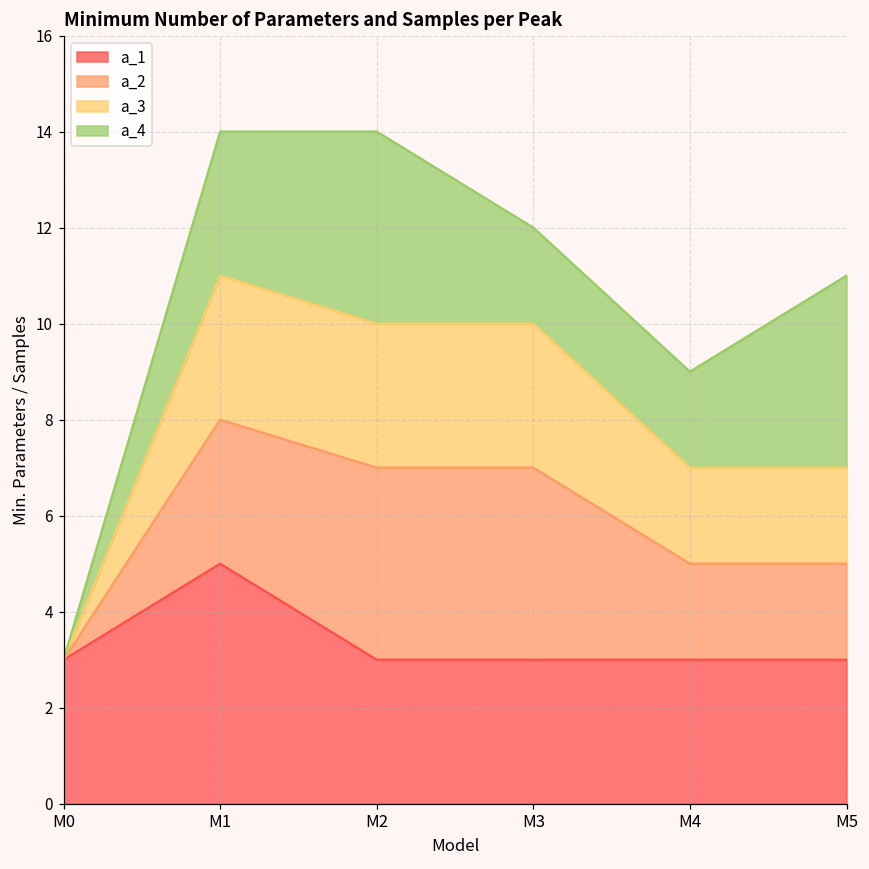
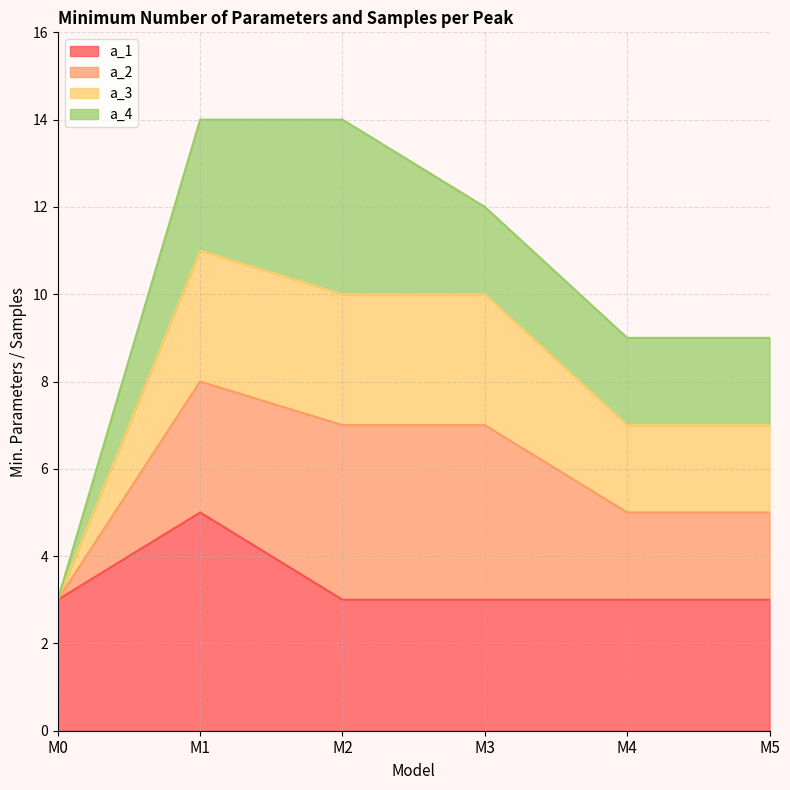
  {
    "a_1": {
      "M1": 5,
      "M2": 3,
      "M3": 3,
      "M4": 3,
      "M5": 3
    },
    "a_4": {
      "M1": 14,
      "M2": 14,
      "M3": 12,
      "M4": 9,
-     "M5": 11
+     "M5": 9
    }
  }
